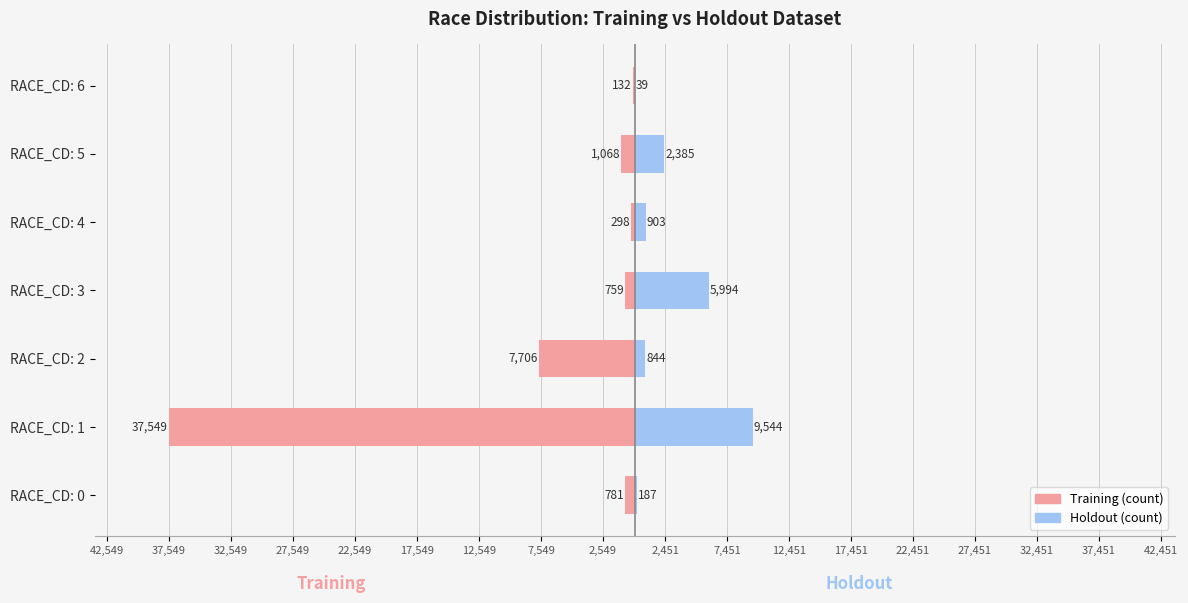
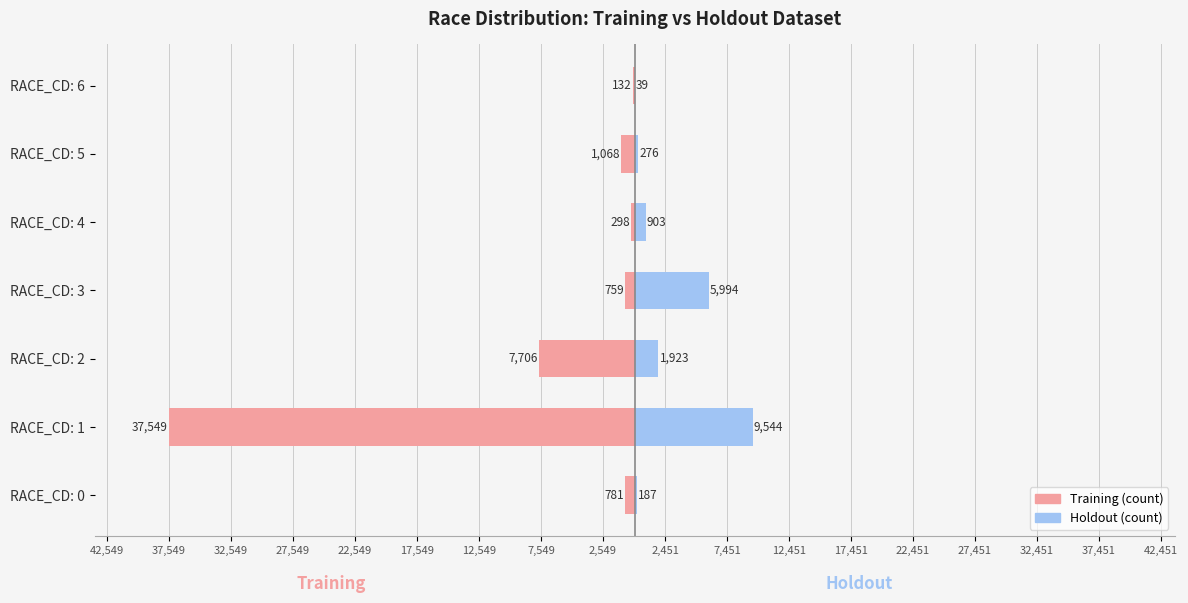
  {
    "Holdout (count)": {
      "RACE_CD: 6": "39",
-     "RACE_CD: 5": "2,385",
+     "RACE_CD: 5": "276",
      "RACE_CD: 4": "903",
      "RACE_CD: 3": "5,994",
-     "RACE_CD: 2": "844",
+     "RACE_CD: 2": "1,923",
      "RACE_CD: 1": "9,544",
      "RACE_CD: 0": "187"
    }
  }
